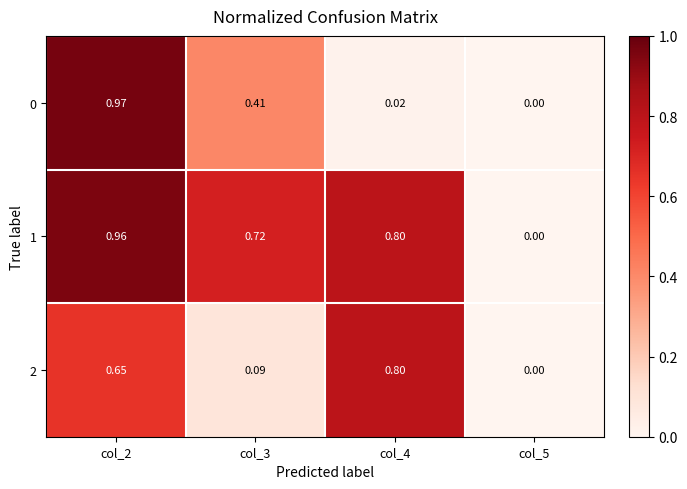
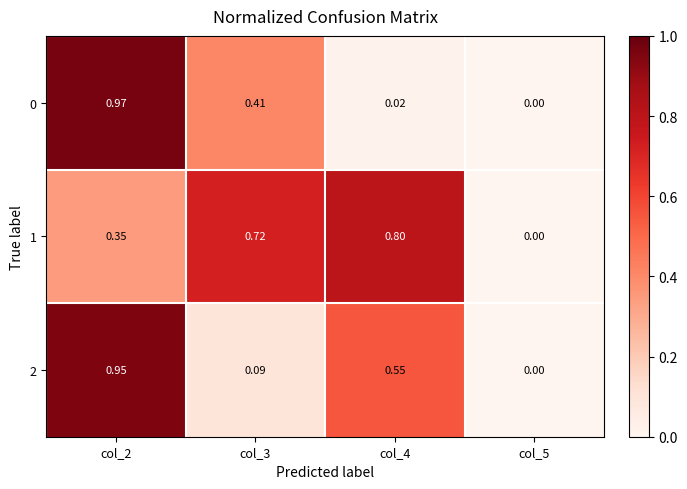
  {
    "0": {
      "col_2": 0.97,
      "col_3": 0.41,
      "col_4": 0.02,
      "col_5": 0.00
    },
    "1": {
-     "col_2": 0.96,
+     "col_2": 0.35,
      "col_3": 0.72,
      "col_4": 0.80,
      "col_5": 0.00
    },
    "2": {
-     "col_2": 0.65,
+     "col_2": 0.95,
      "col_3": 0.09,
-     "col_4": 0.80,
+     "col_4": 0.55,
      "col_5": 0.00
    }
  }
